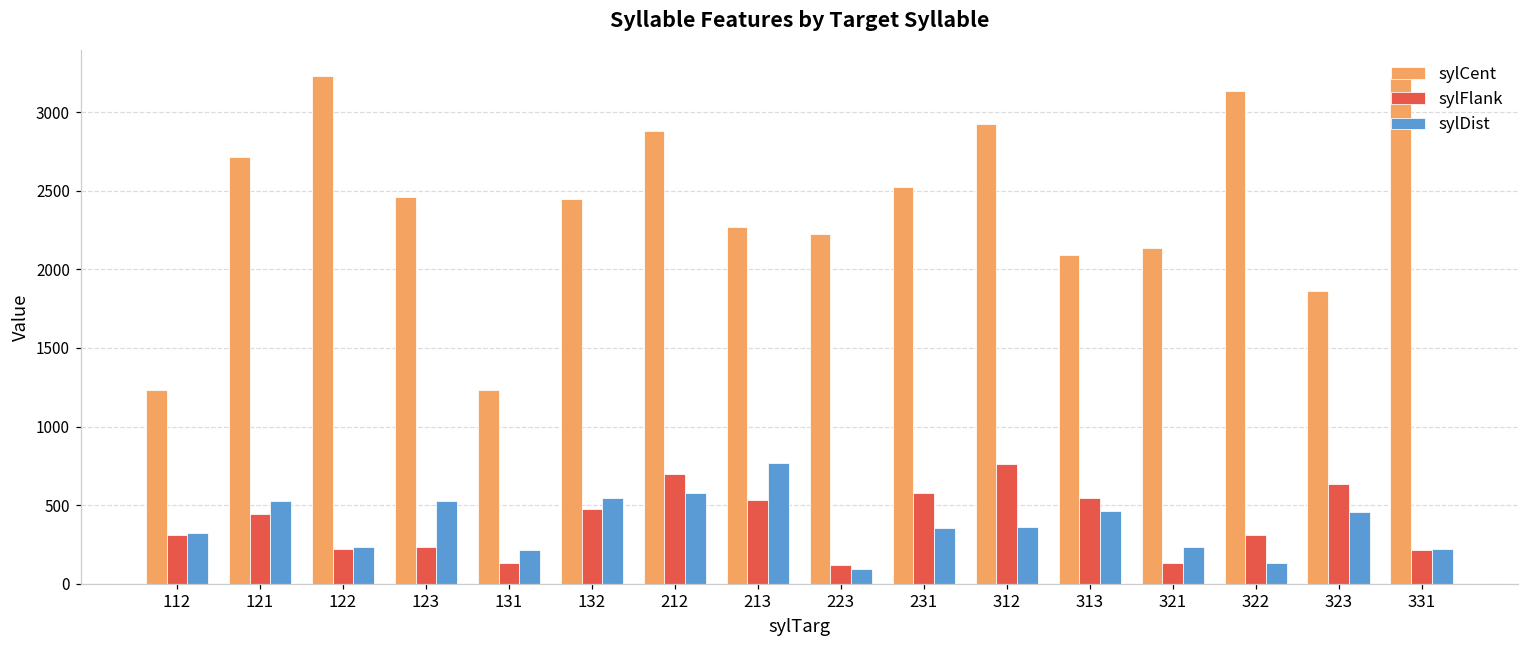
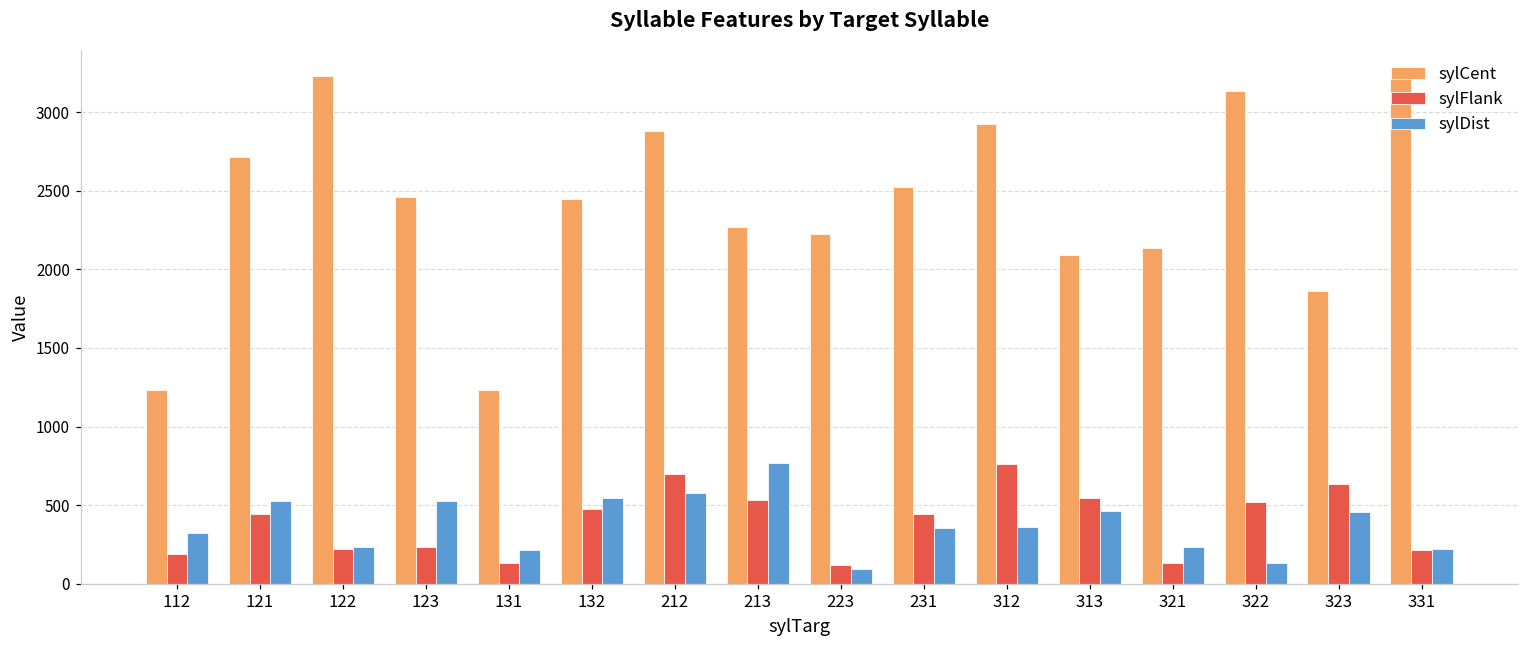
  {
    "sylCent": {
      "112": 1230,
      "121": 2710,
      "122": 3230,
      "123": 2460,
      "131": 1230,
      "132": 2450,
      "212": 2880,
      "213": 2270,
      "223": 2220,
      "231": 2520,
      "312": 2930,
      "313": 2090,
      "321": 2130,
      "322": 3130,
      "323": 1860,
      "331": 3220
    },
    "sylFlank": {
-     "112": 310,
+     "112": 190,
      "121": 440,
      "122": 220,
      "123": 230,
      "131": 130,
      "132": 470,
      "212": 700,
      "213": 540,
      "223": 120,
-     "231": 580,
+     "231": 440,
      "312": 760,
      "313": 550,
      "321": 130,
-     "322": 310,
+     "322": 520,
      "323": 630,
      "331": 210
    },
    "sylDist": {
      "112": 320,
      "121": 520,
      "122": 230,
      "123": 520,
      "131": 210,
      "132": 540,
      "212": 580,
      "213": 770,
      "223": 90,
      "231": 350,
      "312": 360,
      "313": 460,
      "321": 230,
      "322": 130,
      "323": 460,
      "331": 220
    }
  }
